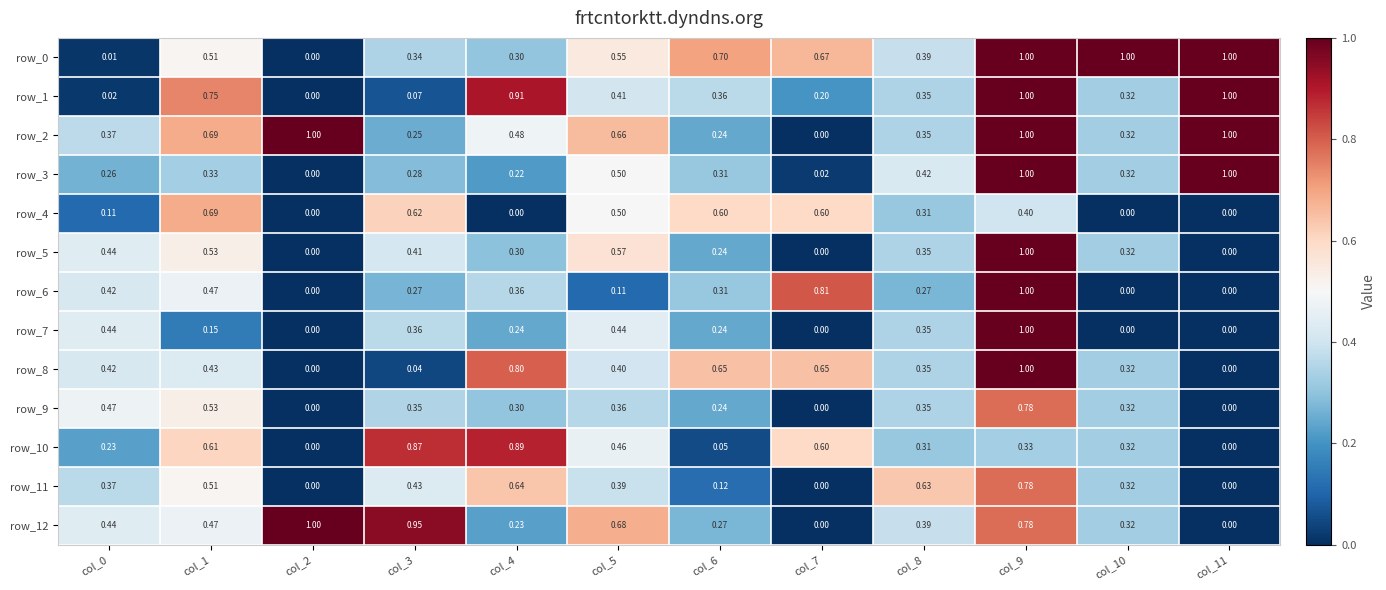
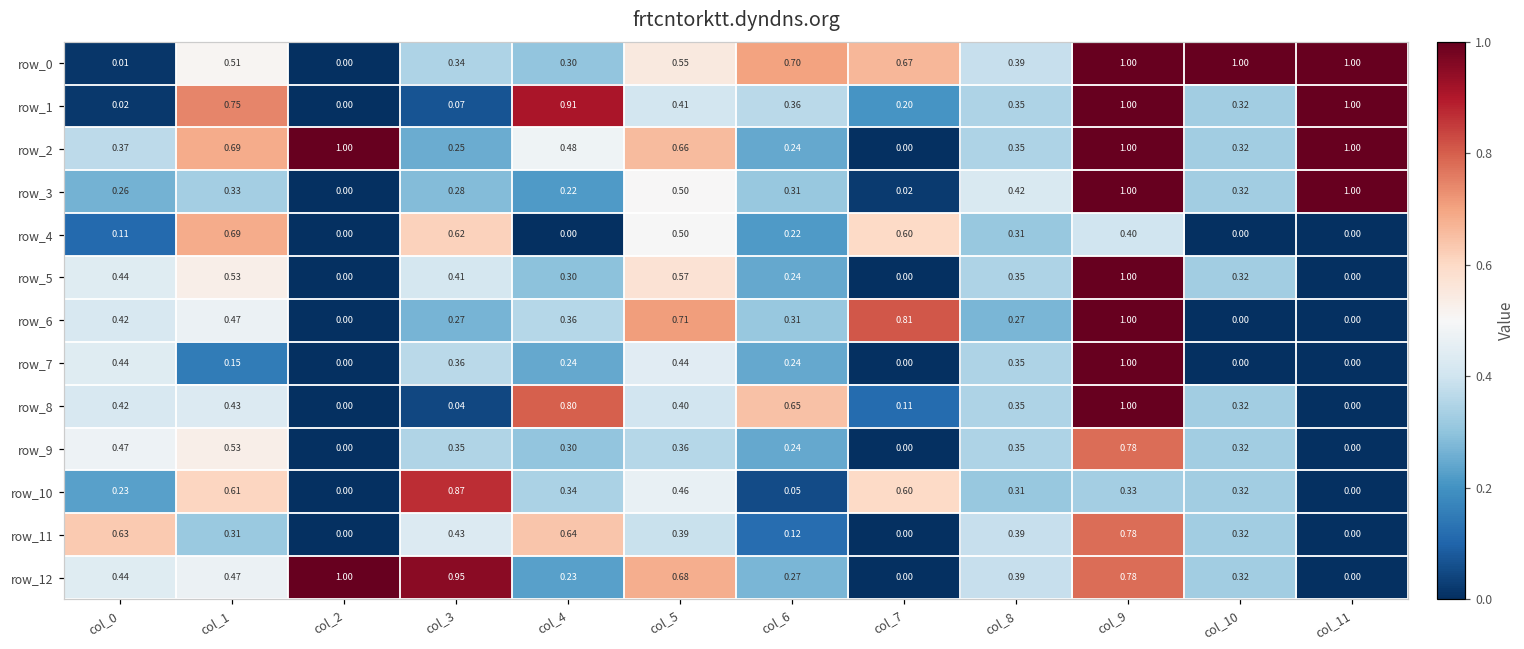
  {
    "row_0": {
      "col_0": 0.01,
      "col_1": 0.51,
      "col_2": 0.00,
      "col_3": 0.34,
      "col_4": 0.30,
      "col_5": 0.55,
      "col_6": 0.70,
      "col_7": 0.67,
      "col_8": 0.39,
      "col_9": 1.00,
      "col_10": 1.00,
      "col_11": 1.00
    },
    "row_1": {
      "col_0": 0.02,
      "col_1": 0.75,
      "col_2": 0.00,
      "col_3": 0.07,
      "col_4": 0.91,
      "col_5": 0.41,
      "col_6": 0.36,
      "col_7": 0.20,
      "col_8": 0.35,
      "col_9": 1.00,
      "col_10": 0.32,
      "col_11": 1.00
    },
    "row_2": {
      "col_0": 0.37,
      "col_1": 0.69,
      "col_2": 1.00,
      "col_3": 0.25,
      "col_4": 0.48,
      "col_5": 0.66,
      "col_6": 0.24,
      "col_7": 0.00,
      "col_8": 0.35,
      "col_9": 1.00,
      "col_10": 0.32,
      "col_11": 1.00
    },
    "row_3": {
      "col_0": 0.26,
      "col_1": 0.33,
      "col_2": 0.00,
      "col_3": 0.28,
      "col_4": 0.22,
      "col_5": 0.50,
      "col_6": 0.31,
      "col_7": 0.02,
      "col_8": 0.42,
      "col_9": 1.00,
      "col_10": 0.32,
      "col_11": 1.00
    },
    "row_4": {
      "col_0": 0.11,
      "col_1": 0.69,
      "col_2": 0.00,
      "col_3": 0.62,
      "col_4": 0.00,
      "col_5": 0.50,
-     "col_6": 0.60,
+     "col_6": 0.22,
      "col_7": 0.60,
      "col_8": 0.31,
      "col_9": 0.40,
      "col_10": 0.00,
      "col_11": 0.00
    },
    "row_5": {
      "col_0": 0.44,
      "col_1": 0.53,
      "col_2": 0.00,
      "col_3": 0.41,
      "col_4": 0.30,
      "col_5": 0.57,
      "col_6": 0.24,
      "col_7": 0.00,
      "col_8": 0.35,
      "col_9": 1.00,
      "col_10": 0.32,
      "col_11": 0.00
    },
    "row_6": {
      "col_0": 0.42,
      "col_1": 0.47,
      "col_2": 0.00,
      "col_3": 0.27,
      "col_4": 0.36,
-     "col_5": 0.11,
+     "col_5": 0.71,
      "col_6": 0.31,
      "col_7": 0.81,
      "col_8": 0.27,
      "col_9": 1.00,
      "col_10": 0.00,
      "col_11": 0.00
    },
    "row_7": {
      "col_0": 0.44,
      "col_1": 0.15,
      "col_2": 0.00,
      "col_3": 0.36,
      "col_4": 0.24,
      "col_5": 0.44,
      "col_6": 0.24,
      "col_7": 0.00,
      "col_8": 0.35,
      "col_9": 1.00,
      "col_10": 0.00,
      "col_11": 0.00
    },
    "row_8": {
      "col_0": 0.42,
      "col_1": 0.43,
      "col_2": 0.00,
      "col_3": 0.04,
      "col_4": 0.80,
      "col_5": 0.40,
      "col_6": 0.65,
-     "col_7": 0.65,
+     "col_7": 0.11,
      "col_8": 0.35,
      "col_9": 1.00,
      "col_10": 0.32,
      "col_11": 0.00
    },
    "row_9": {
      "col_0": 0.47,
      "col_1": 0.53,
      "col_2": 0.00,
      "col_3": 0.35,
      "col_4": 0.30,
      "col_5": 0.36,
      "col_6": 0.24,
      "col_7": 0.00,
      "col_8": 0.35,
      "col_9": 0.78,
      "col_10": 0.32,
      "col_11": 0.00
    },
    "row_10": {
      "col_0": 0.23,
      "col_1": 0.61,
      "col_2": 0.00,
      "col_3": 0.87,
-     "col_4": 0.89,
+     "col_4": 0.34,
      "col_5": 0.46,
      "col_6": 0.05,
      "col_7": 0.60,
      "col_8": 0.31,
      "col_9": 0.33,
      "col_10": 0.32,
      "col_11": 0.00
    },
    "row_11": {
-     "col_0": 0.37,
-     "col_1": 0.51,
+     "col_0": 0.63,
+     "col_1": 0.31,
      "col_2": 0.00,
      "col_3": 0.43,
      "col_4": 0.64,
      "col_5": 0.39,
      "col_6": 0.12,
      "col_7": 0.00,
-     "col_8": 0.63,
+     "col_8": 0.39,
      "col_9": 0.78,
      "col_10": 0.32,
      "col_11": 0.00
    },
    "row_12": {
      "col_0": 0.44,
      "col_1": 0.47,
      "col_2": 1.00,
      "col_3": 0.95,
      "col_4": 0.23,
      "col_5": 0.68,
      "col_6": 0.27,
      "col_7": 0.00,
      "col_8": 0.39,
      "col_9": 0.78,
      "col_10": 0.32,
      "col_11": 0.00
    }
  }
